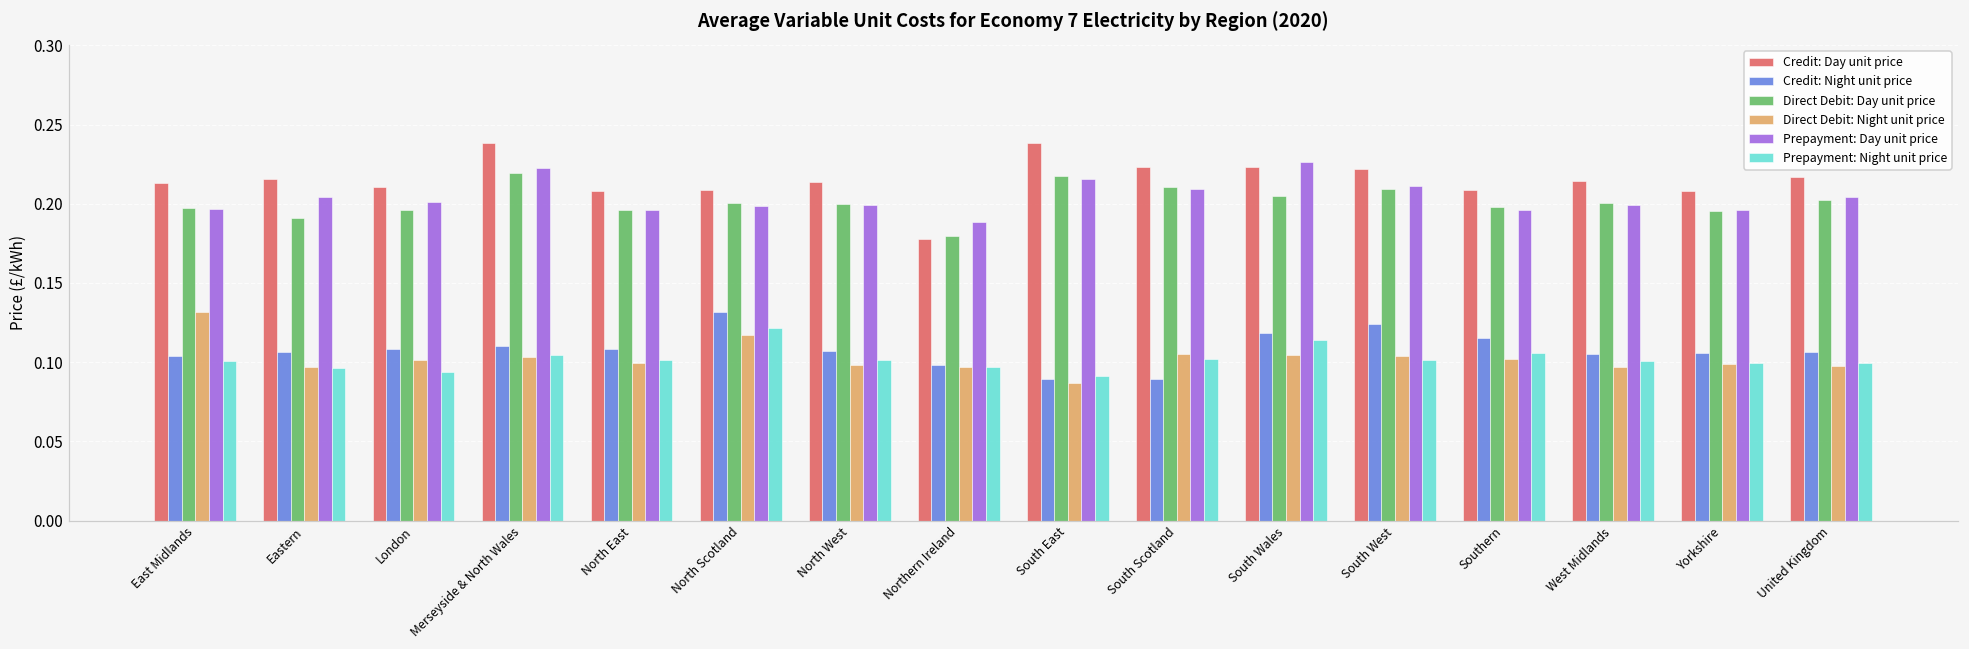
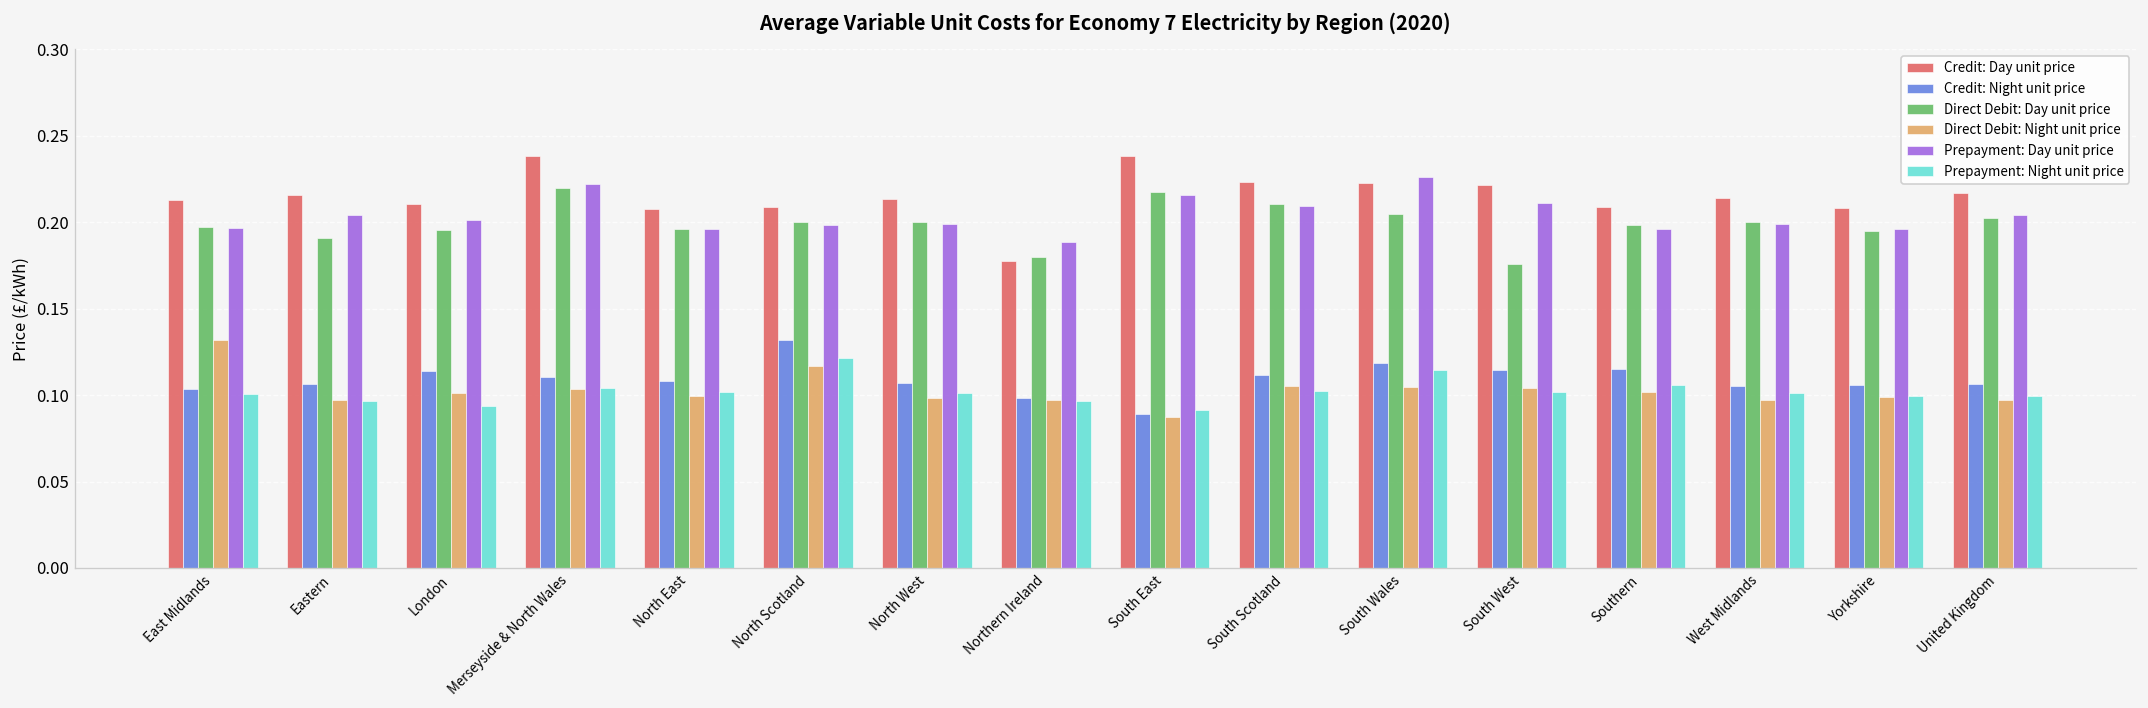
  {
    "Credit: Day unit price": {
      "East Midlands": 0.213,
      "Eastern": 0.216,
      "London": 0.211,
      "Merseyside & North Wales": 0.238,
      "North East": 0.208,
      "North Scotland": 0.209,
      "North West": 0.214,
      "Northern Ireland": 0.178,
      "South East": 0.238,
      "South Scotland": 0.223,
      "South Wales": 0.223,
      "South West": 0.222,
      "Southern": 0.209,
      "West Midlands": 0.214,
      "Yorkshire": 0.208,
      "United Kingdom": 0.217
    },
    "Credit: Night unit price": {
      "East Midlands": 0.104,
      "Eastern": 0.106,
-     "London": 0.108,
+     "London": 0.114,
      "Merseyside & North Wales": 0.110,
      "North East": 0.108,
      "North Scotland": 0.132,
      "North West": 0.107,
      "Northern Ireland": 0.099,
      "South East": 0.089,
-     "South Scotland": 0.090,
+     "South Scotland": 0.111,
      "South Wales": 0.119,
-     "South West": 0.124,
+     "South West": 0.114,
      "Southern": 0.115,
      "West Midlands": 0.105,
      "Yorkshire": 0.106,
      "United Kingdom": 0.106
    },
    "Direct Debit: Day unit price": {
      "East Midlands": 0.197,
      "Eastern": 0.191,
      "London": 0.196,
      "Merseyside & North Wales": 0.220,
      "North East": 0.196,
      "North Scotland": 0.200,
      "North West": 0.200,
      "Northern Ireland": 0.180,
      "South East": 0.217,
      "South Scotland": 0.210,
      "South Wales": 0.205,
-     "South West": 0.209,
+     "South West": 0.176,
      "Southern": 0.198,
      "West Midlands": 0.200,
      "Yorkshire": 0.195,
      "United Kingdom": 0.203
    },
    "Direct Debit: Night unit price": {
      "East Midlands": 0.132,
      "Eastern": 0.097,
      "London": 0.101,
      "Merseyside & North Wales": 0.104,
      "North East": 0.100,
      "North Scotland": 0.117,
      "North West": 0.098,
      "Northern Ireland": 0.097,
      "South East": 0.087,
      "South Scotland": 0.105,
      "South Wales": 0.105,
      "South West": 0.104,
      "Southern": 0.102,
      "West Midlands": 0.097,
      "Yorkshire": 0.099,
      "United Kingdom": 0.097
    },
    "Prepayment: Day unit price": {
      "East Midlands": 0.197,
      "Eastern": 0.204,
      "London": 0.201,
      "Merseyside & North Wales": 0.222,
      "North East": 0.196,
      "North Scotland": 0.198,
      "North West": 0.199,
      "Northern Ireland": 0.188,
      "South East": 0.216,
      "South Scotland": 0.210,
      "South Wales": 0.226,
      "South West": 0.211,
      "Southern": 0.196,
      "West Midlands": 0.199,
      "Yorkshire": 0.196,
      "United Kingdom": 0.204
    },
    "Prepayment: Night unit price": {
      "East Midlands": 0.101,
      "Eastern": 0.096,
      "London": 0.094,
      "Merseyside & North Wales": 0.104,
      "North East": 0.102,
      "North Scotland": 0.121,
      "North West": 0.101,
      "Northern Ireland": 0.097,
      "South East": 0.091,
      "South Scotland": 0.102,
      "South Wales": 0.114,
      "South West": 0.102,
      "Southern": 0.106,
      "West Midlands": 0.101,
      "Yorkshire": 0.100,
      "United Kingdom": 0.099
    }
  }
